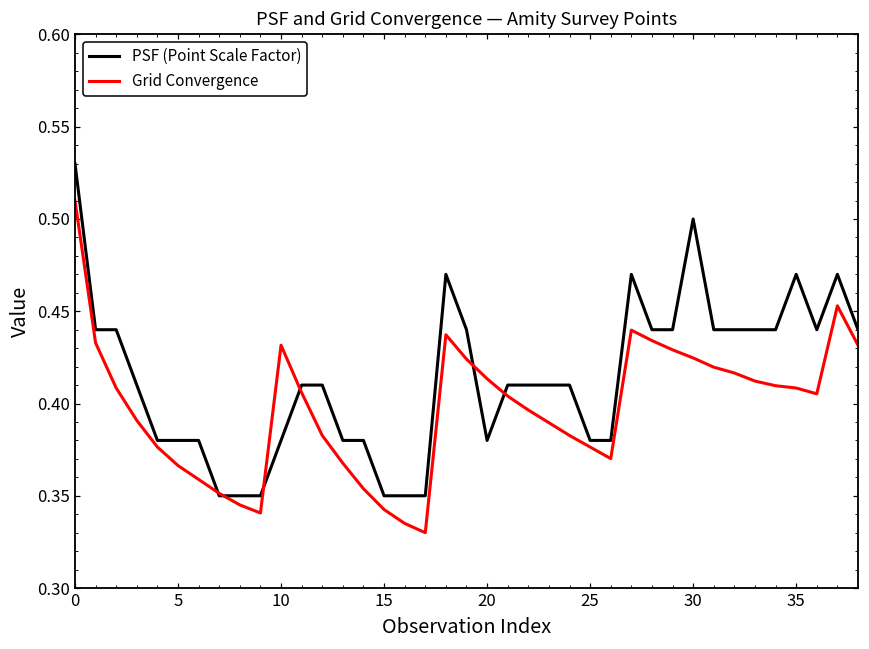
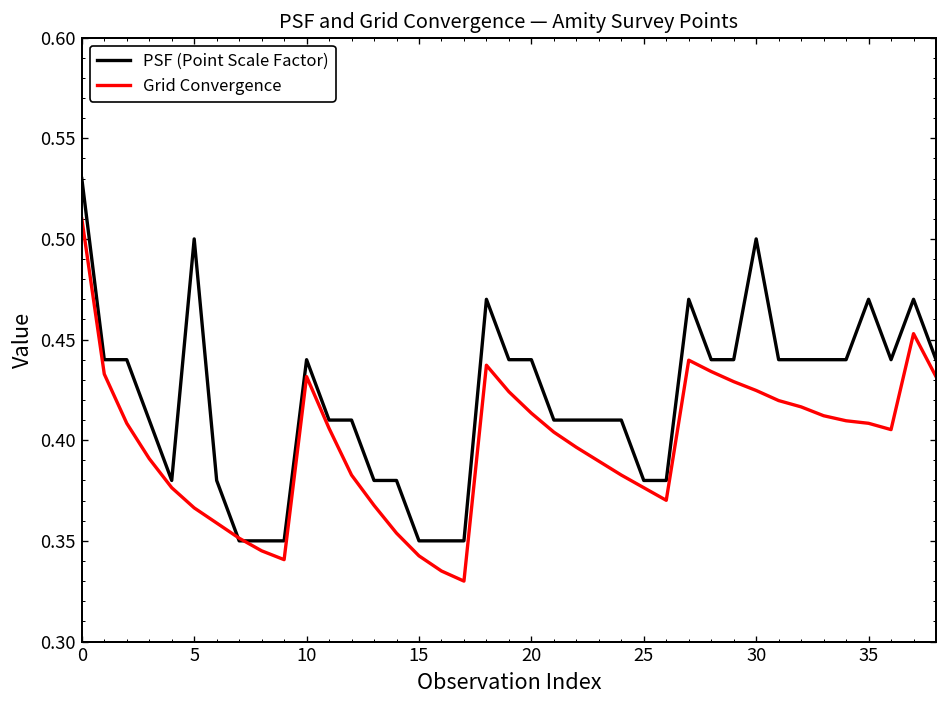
  {
    "PSF (Point Scale Factor)": {
      "0": 0.530,
-     "5": 0.380,
-     "10": 0.380,
+     "5": 0.500,
+     "10": 0.440,
      "15": 0.350,
-     "20": 0.380,
+     "20": 0.440,
      "25": 0.380,
      "30": 0.500,
      "35": 0.470
    },
    "Grid Convergence": {
      "0": 0.510,
      "5": 0.366,
      "10": 0.432,
      "15": 0.343,
      "20": 0.413,
      "25": 0.376,
      "30": 0.425,
      "35": 0.408
    }
  }
